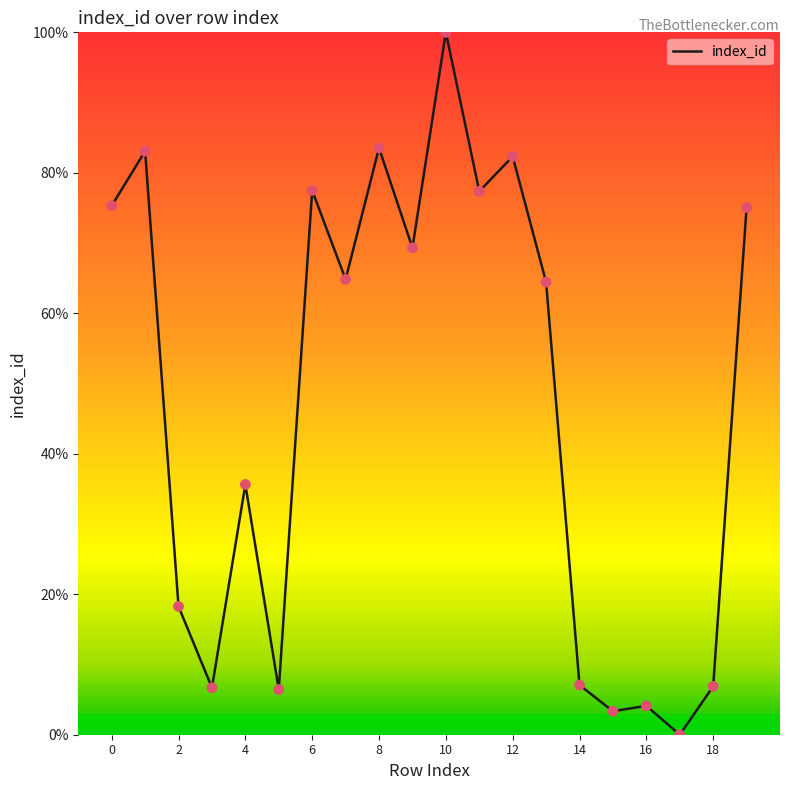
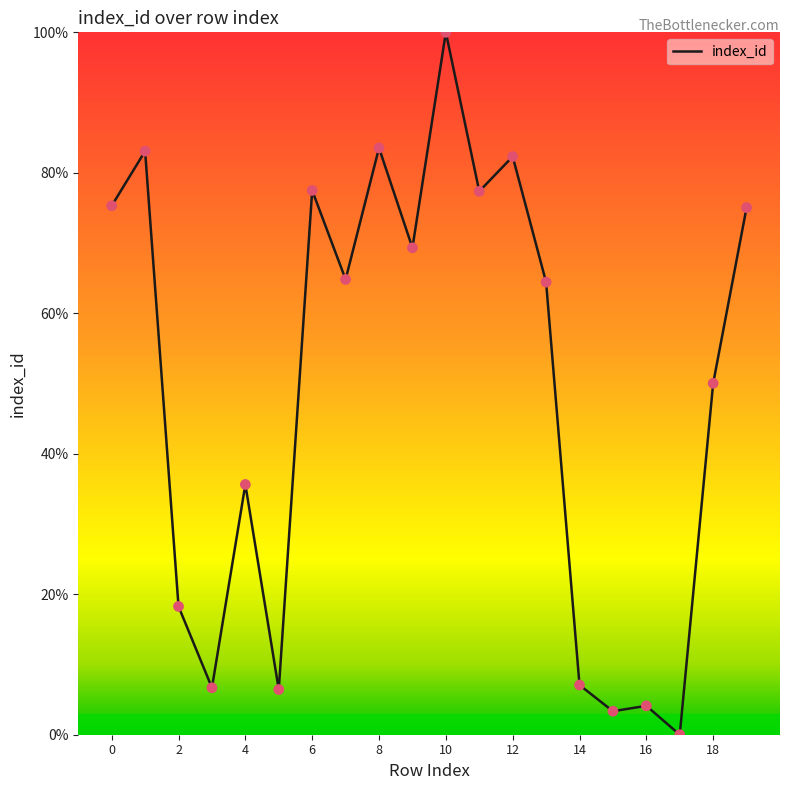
  {
    "0": "75%",
    "2": "18%",
    "4": "36%",
    "6": "77%",
    "8": "84%",
    "10": "100%",
    "12": "82%",
    "14": "7%",
    "16": "4%",
-   "18": "7%"
+   "18": "50%"
  }
